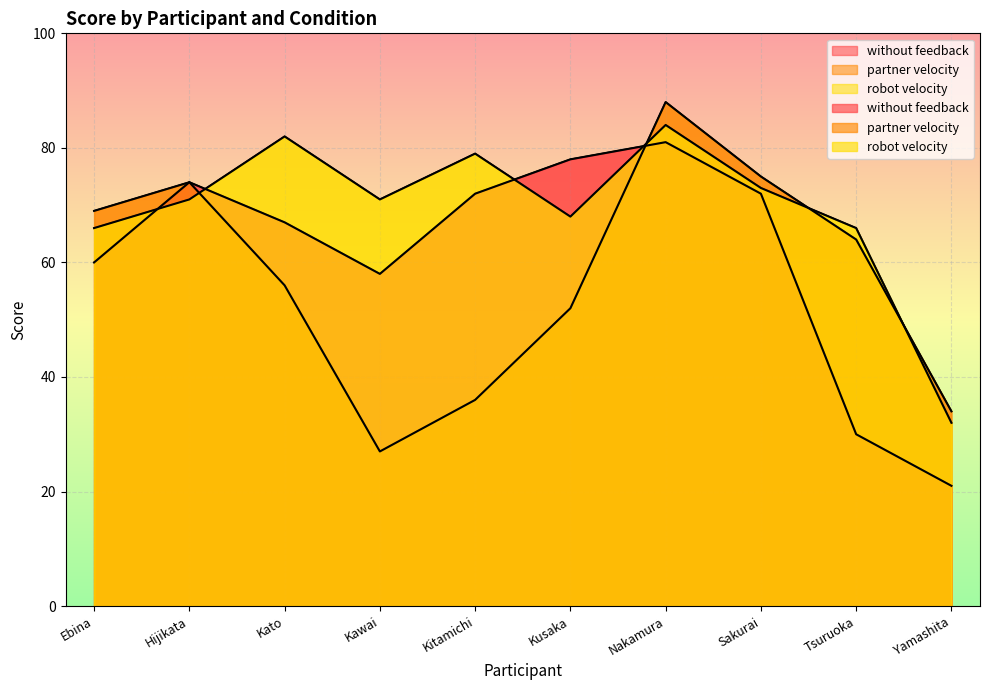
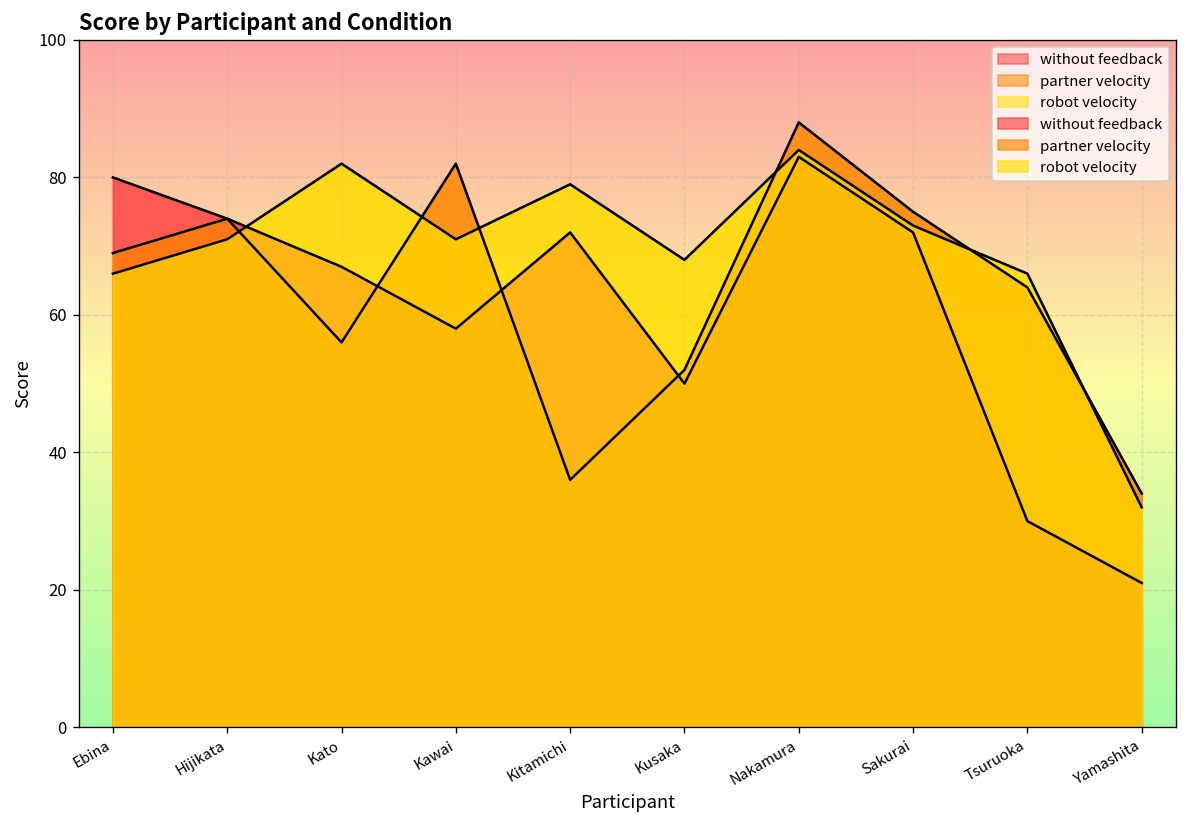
  {
    "without feedback": {
-     "Ebina": 60,
+     "Ebina": 80,
      "Kato": 67,
      "Kawai": 58,
      "Kitamichi": 72,
-     "Kusaka": 78,
-     "Nakamura": 81,
+     "Kusaka": 50,
+     "Nakamura": 83,
      "Sakurai": 72,
      "Tsuruoka": 30,
      "Yamashita": 21
    },
    "partner velocity": {
      "Ebina": 69,
      "Kato": 56,
-     "Kawai": 27,
+     "Kawai": 82,
      "Kitamichi": 36,
      "Kusaka": 52,
      "Nakamura": 88,
      "Sakurai": 75,
      "Tsuruoka": 64,
      "Yamashita": 34
    },
    "robot velocity": {
      "Ebina": 66,
      "Hijikata": 71,
      "Kato": 82,
      "Kawai": 71,
      "Kitamichi": 79,
      "Kusaka": 68,
      "Nakamura": 84,
      "Sakurai": 73,
      "Tsuruoka": 66,
      "Yamashita": 32
    }
  }
